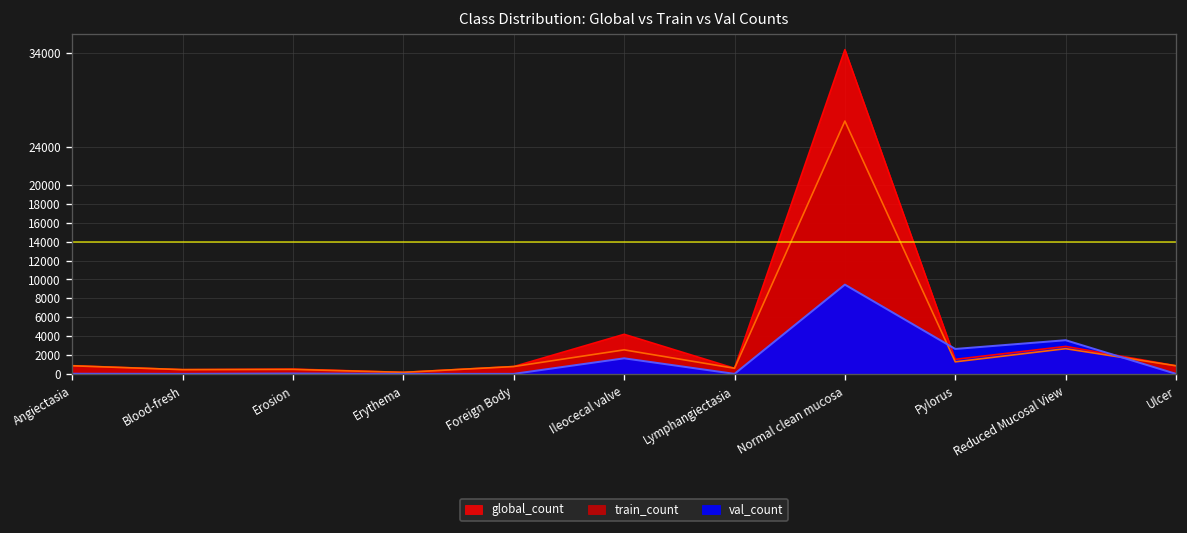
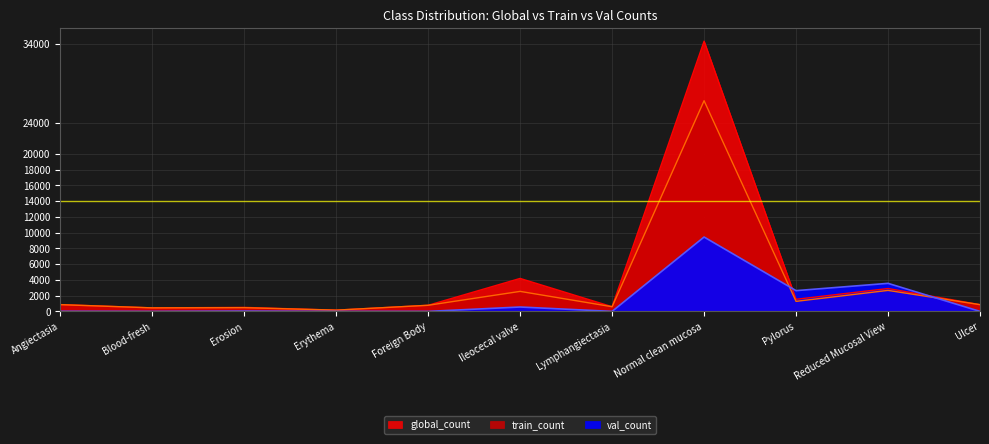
  {
    "val_count": {
      "Angiectasia": 0,
      "Blood-fresh": 0,
      "Erosion": 0,
      "Foreign Body": 0,
-     "Ileocecal valve": 2000,
+     "Ileocecal valve": 1000,
      "Lymphangiectasia": 0,
      "Normal clean mucosa": 9000,
      "Pylorus": 3000,
      "Reduced Mucosal View": 4000,
      "Ulcer": 0
    }
  }
